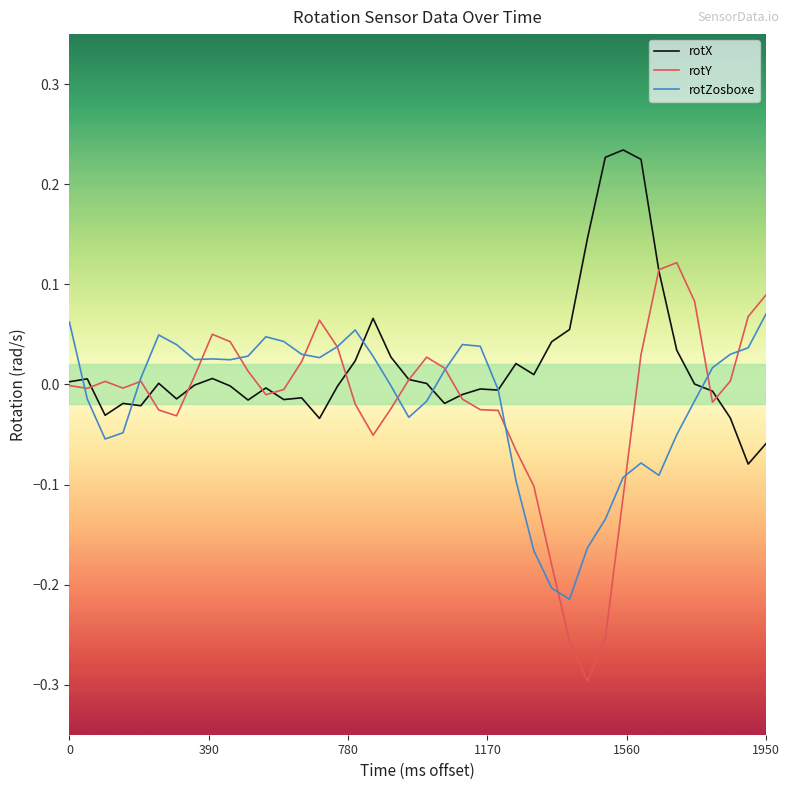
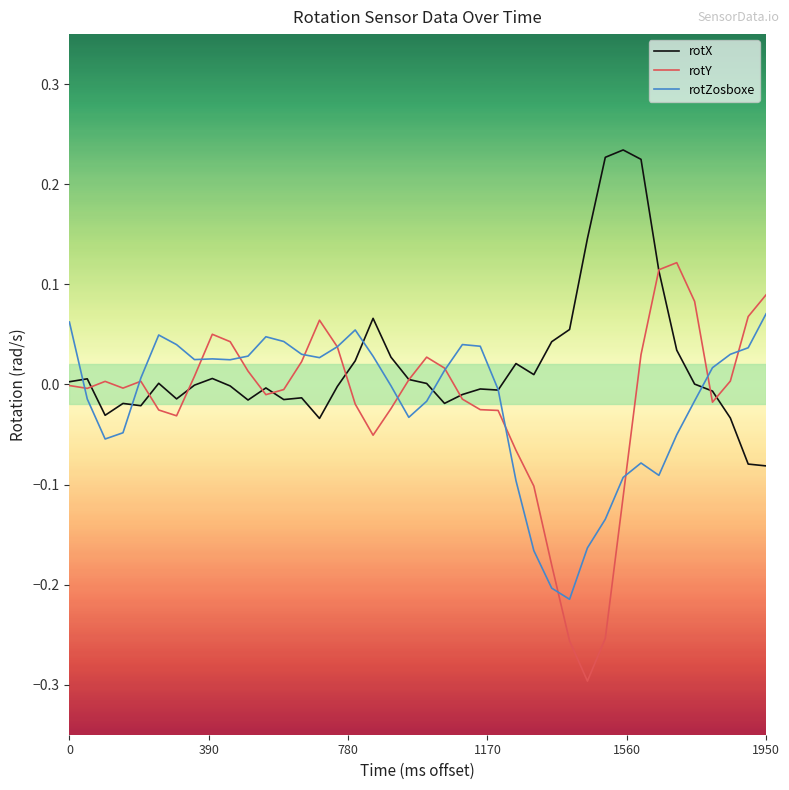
  {
    "rotX": {
-     "1950": -0.059
+     "1950": -0.081
    },
    "rotY": {
      "1950": 0.090
    },
    "rotZosboxe": {
      "0": 0.062,
      "1950": 0.071
    }
  }
